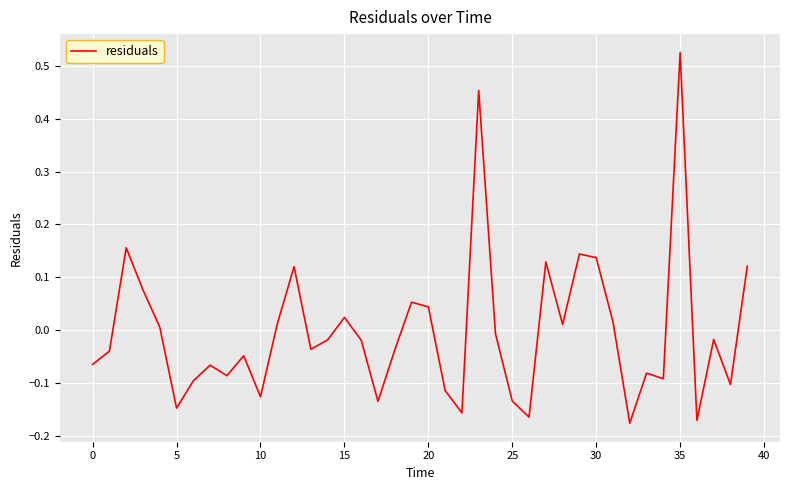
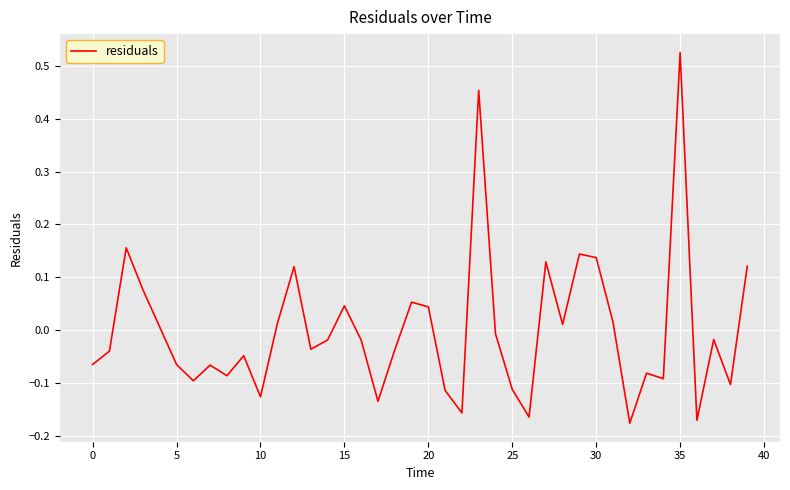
  {
    "0": -0.07,
-   "5": -0.15,
+   "5": -0.07,
    "10": -0.13,
-   "15": 0.02,
+   "15": 0.05,
    "20": 0.04,
-   "25": -0.13,
+   "25": -0.11,
    "30": 0.14,
    "35": 0.53
  }
